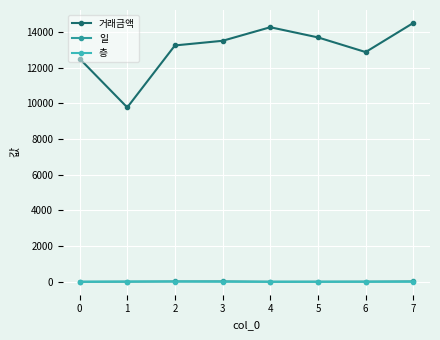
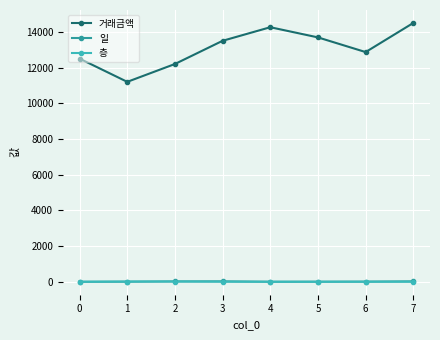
  {
    "거래금액": {
-     "1": 9800,
-     "2": 13200,
+     "1": 11200,
+     "2": 12200,
      "3": 13500,
      "4": 14300,
      "5": 13700,
      "6": 12900,
      "7": 14500
    }
  }
